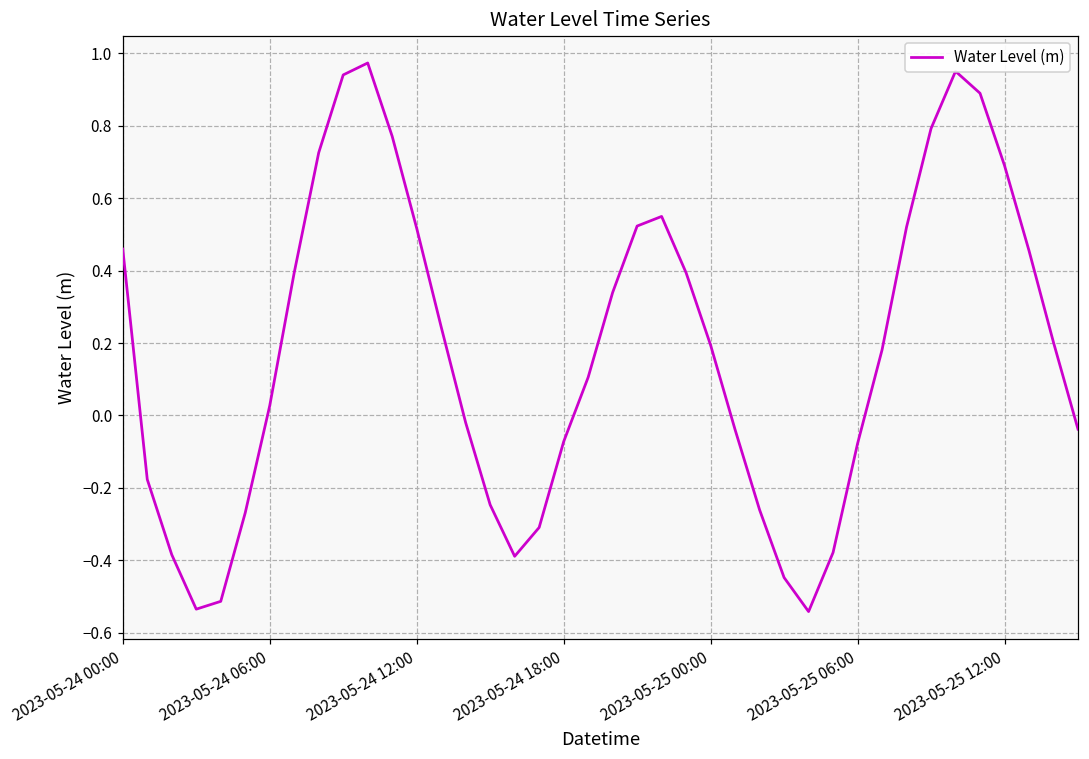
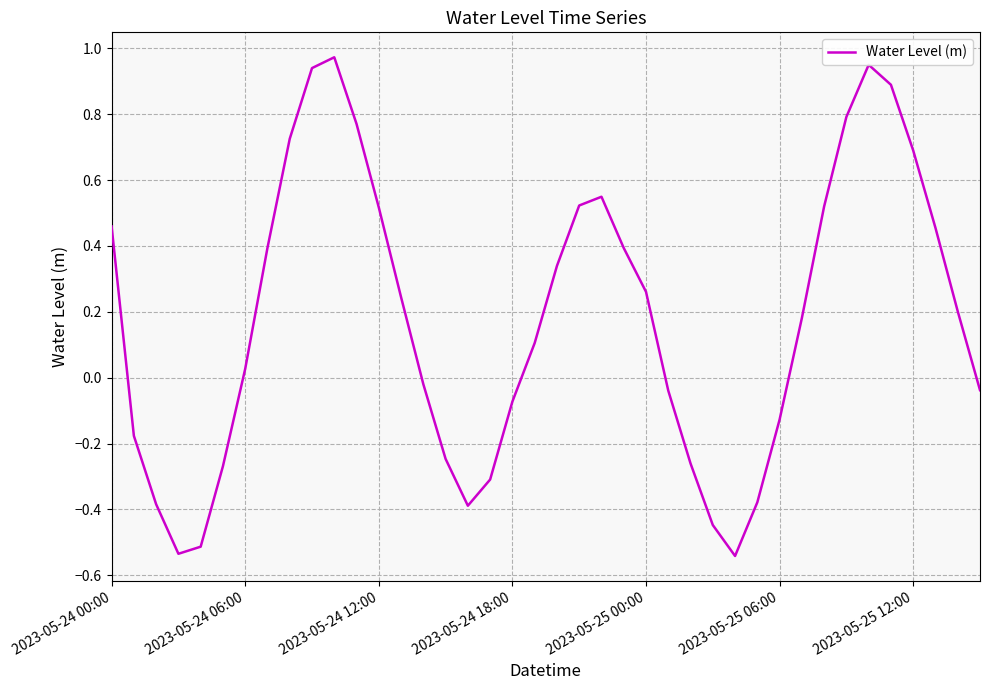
  {
    "2023-05-24 00:00": 0.46,
    "2023-05-24 06:00": 0.03,
    "2023-05-24 12:00": 0.52,
    "2023-05-24 18:00": -0.07,
-   "2023-05-25 00:00": 0.19,
-   "2023-05-25 06:00": -0.08,
+   "2023-05-25 00:00": 0.26,
+   "2023-05-25 06:00": -0.13,
    "2023-05-25 12:00": 0.69
  }
